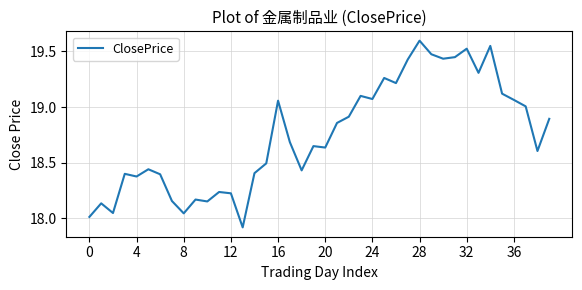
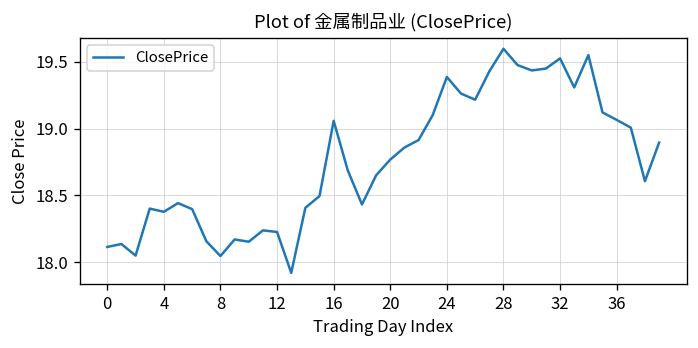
  {
-   "0": 18.01,
+   "0": 18.11,
    "4": 18.38,
    "8": 18.05,
    "12": 18.23,
    "16": 19.06,
-   "20": 18.64,
-   "24": 19.07,
+   "20": 18.77,
+   "24": 19.39,
    "28": 19.60,
    "32": 19.53,
    "36": 19.07
  }
